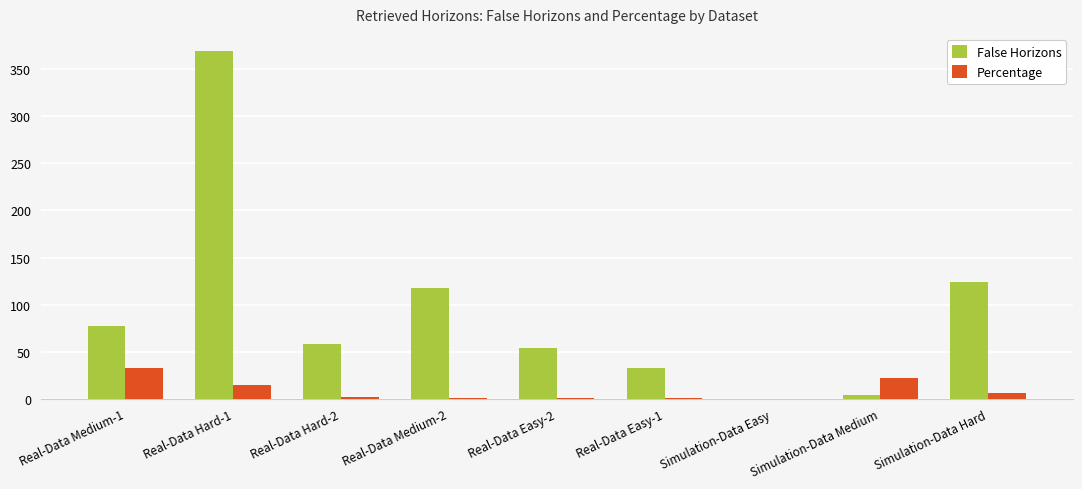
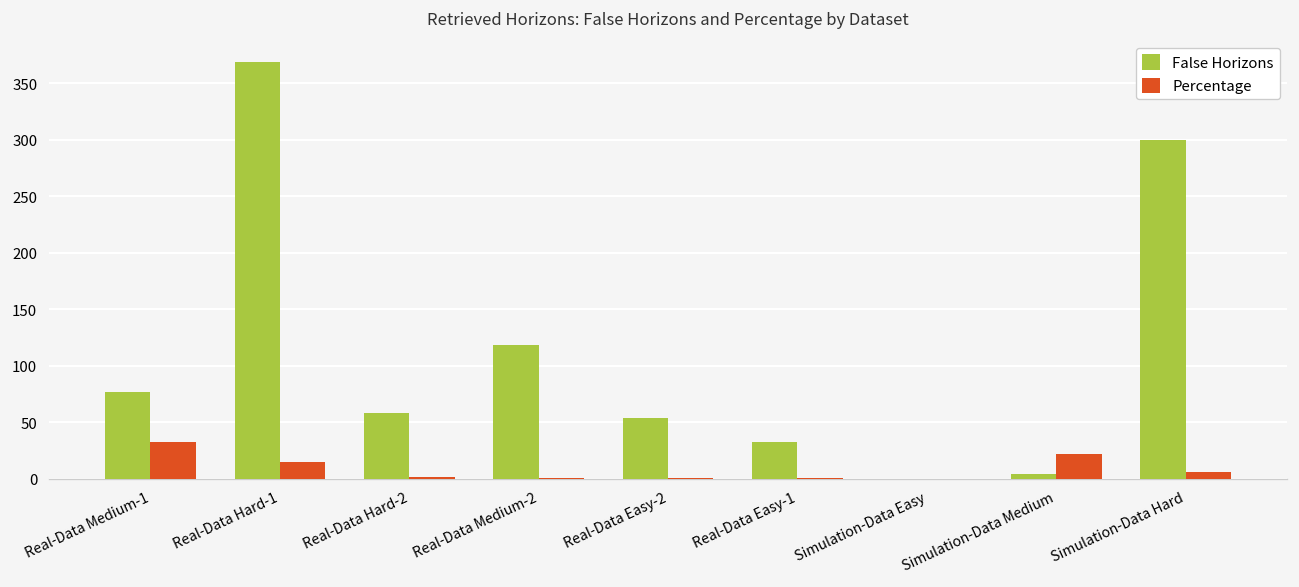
  {
    "False Horizons": {
      "Real-Data Medium-1": 80,
      "Real-Data Hard-1": 370,
      "Real-Data Hard-2": 60,
      "Real-Data Medium-2": 120,
      "Real-Data Easy-2": 50,
      "Real-Data Easy-1": 30,
      "Simulation-Data Easy": 0,
      "Simulation-Data Medium": 0,
-     "Simulation-Data Hard": 120
+     "Simulation-Data Hard": 300
    },
    "Percentage": {
      "Real-Data Medium-1": 30,
      "Real-Data Hard-1": 10,
      "Simulation-Data Easy": 0,
      "Simulation-Data Medium": 20,
      "Simulation-Data Hard": 10
    }
  }
